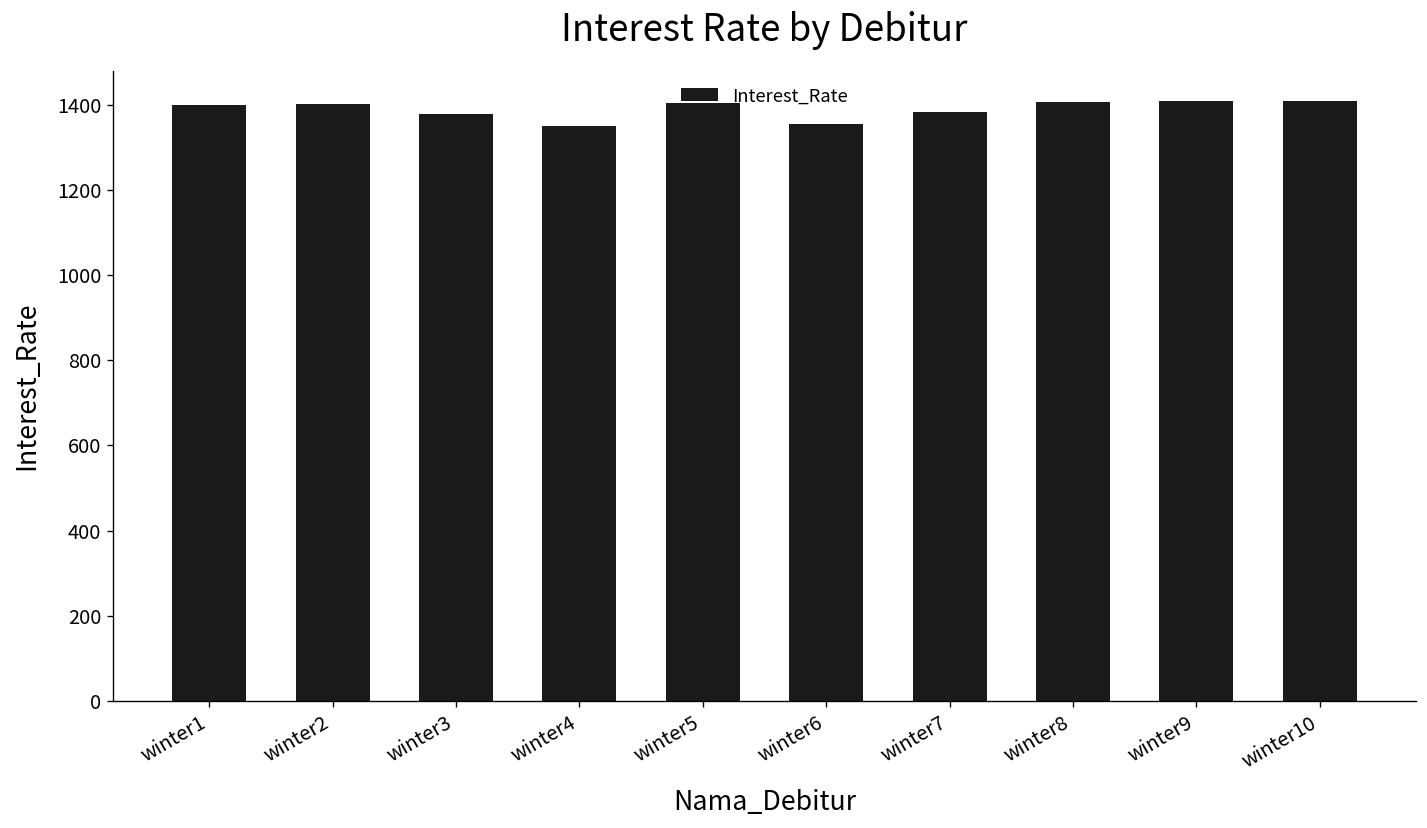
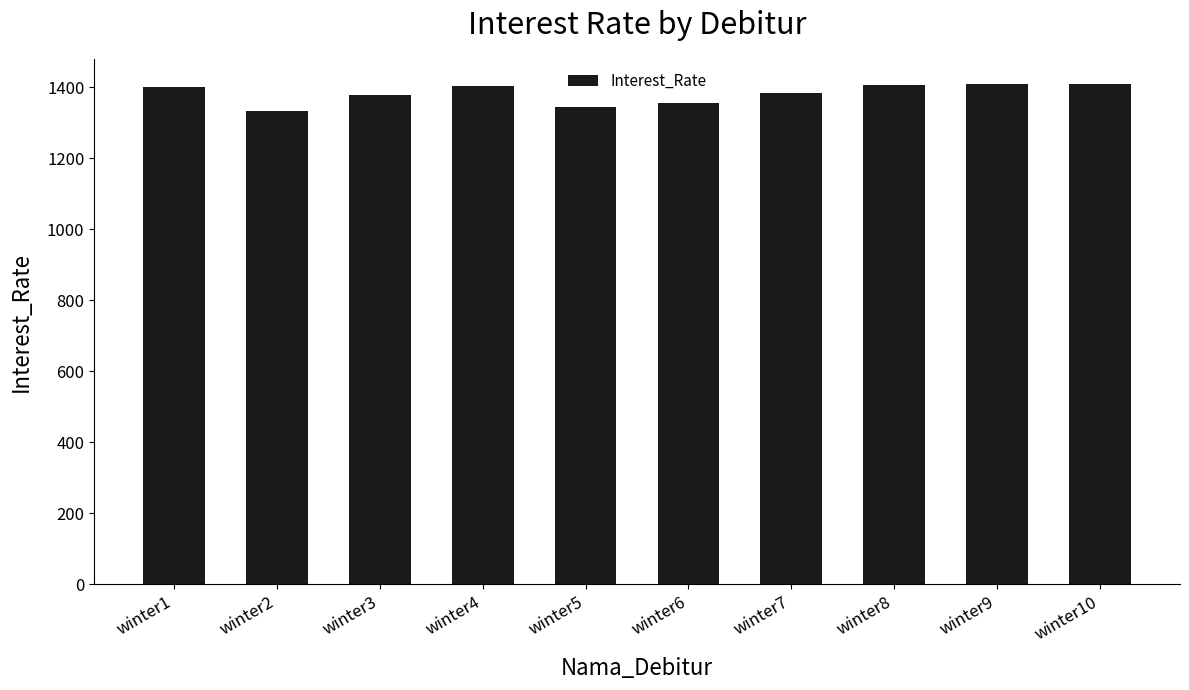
  {
    "winter1": 1400,
-   "winter2": 1400,
+   "winter2": 1330,
    "winter3": 1380,
-   "winter4": 1350,
-   "winter5": 1400,
+   "winter4": 1400,
+   "winter5": 1340,
    "winter6": 1360,
    "winter7": 1380,
    "winter8": 1410,
    "winter9": 1410,
    "winter10": 1410
  }
